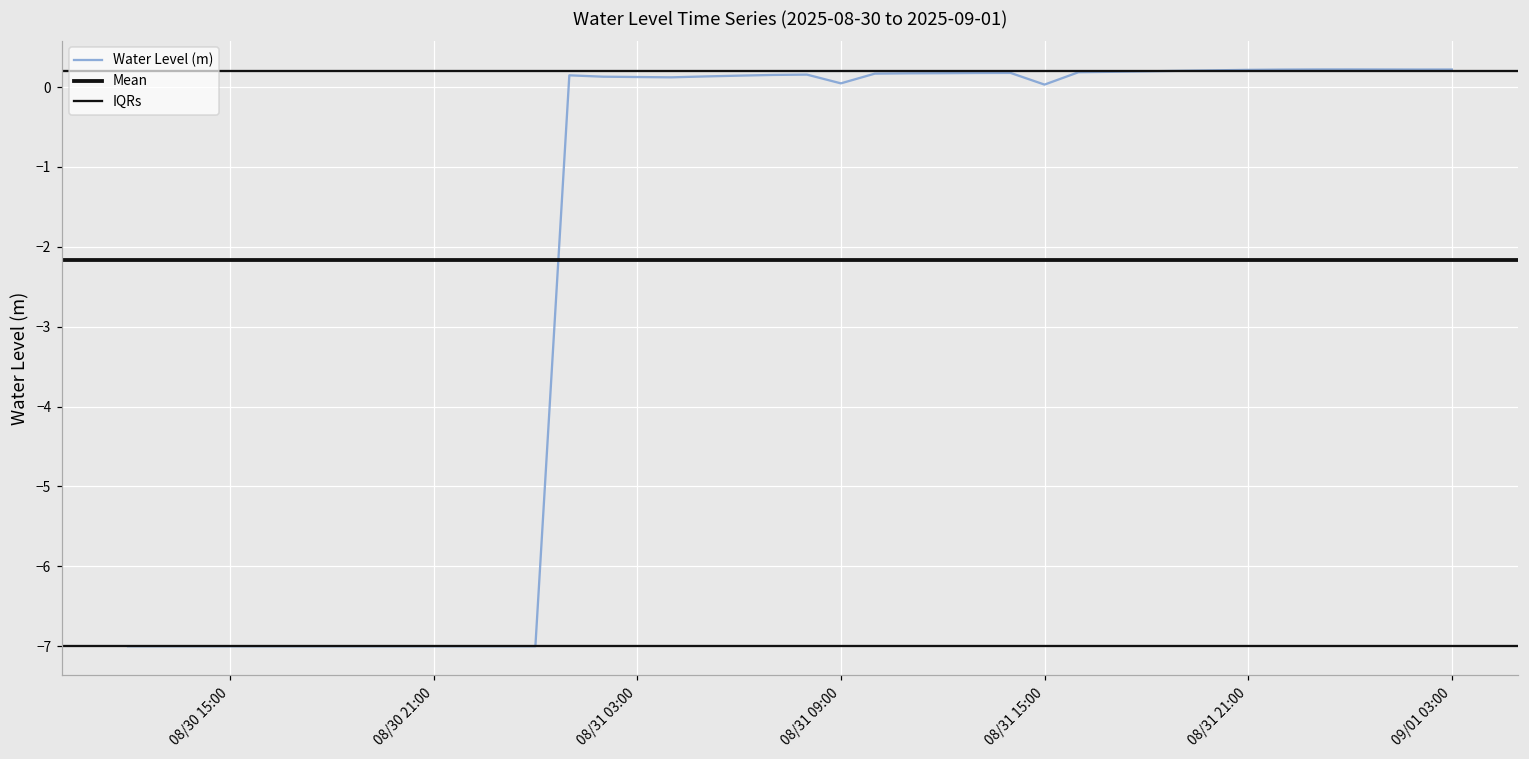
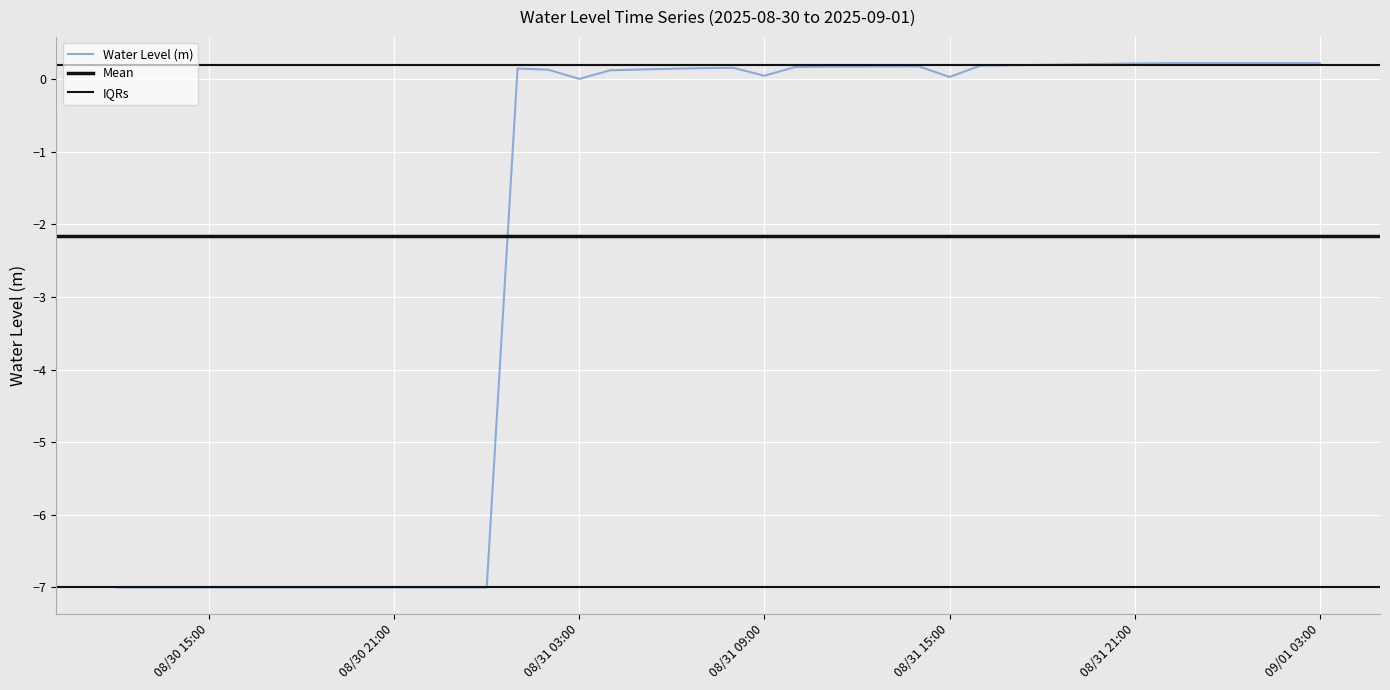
  {
    "08/30 15:00": -7.0,
    "08/30 21:00": -7.0,
-   "08/31 03:00": 0.1,
+   "08/31 03:00": 0.0,
    "08/31 09:00": 0.0,
    "08/31 15:00": 0.0,
    "08/31 21:00": 0.2,
    "09/01 03:00": 0.2
  }
